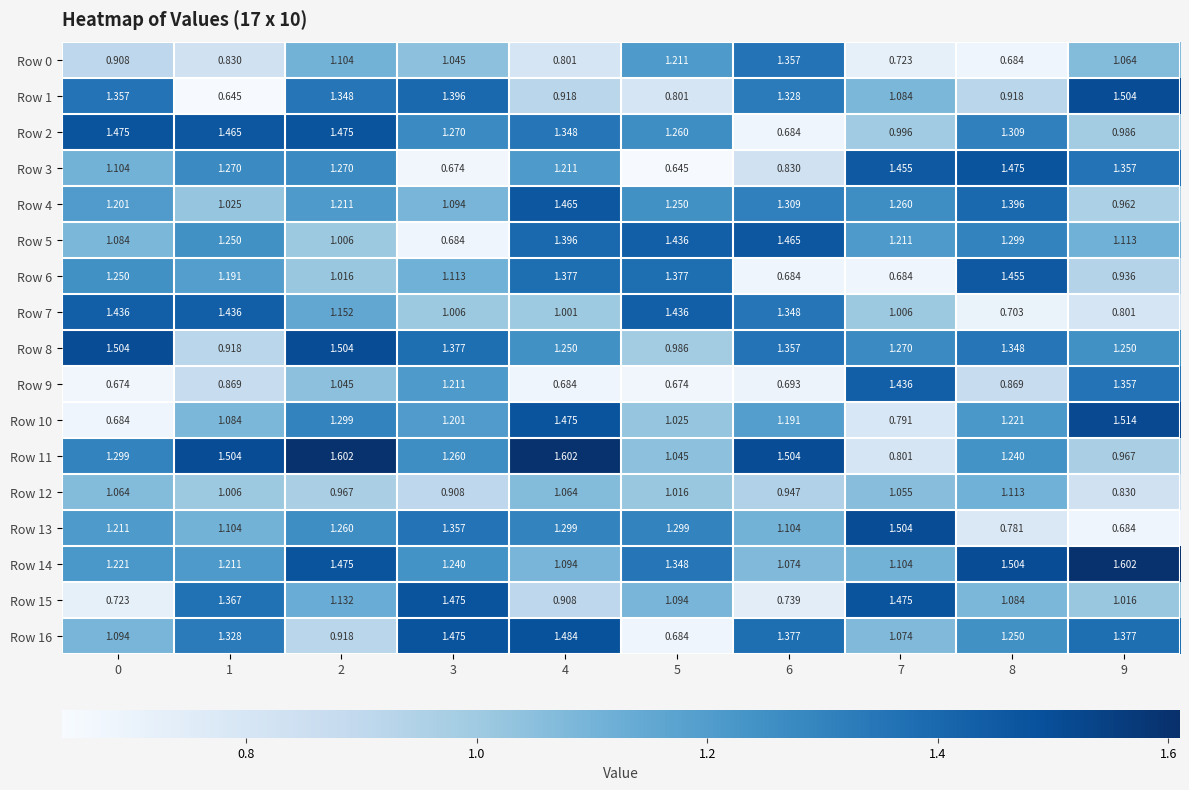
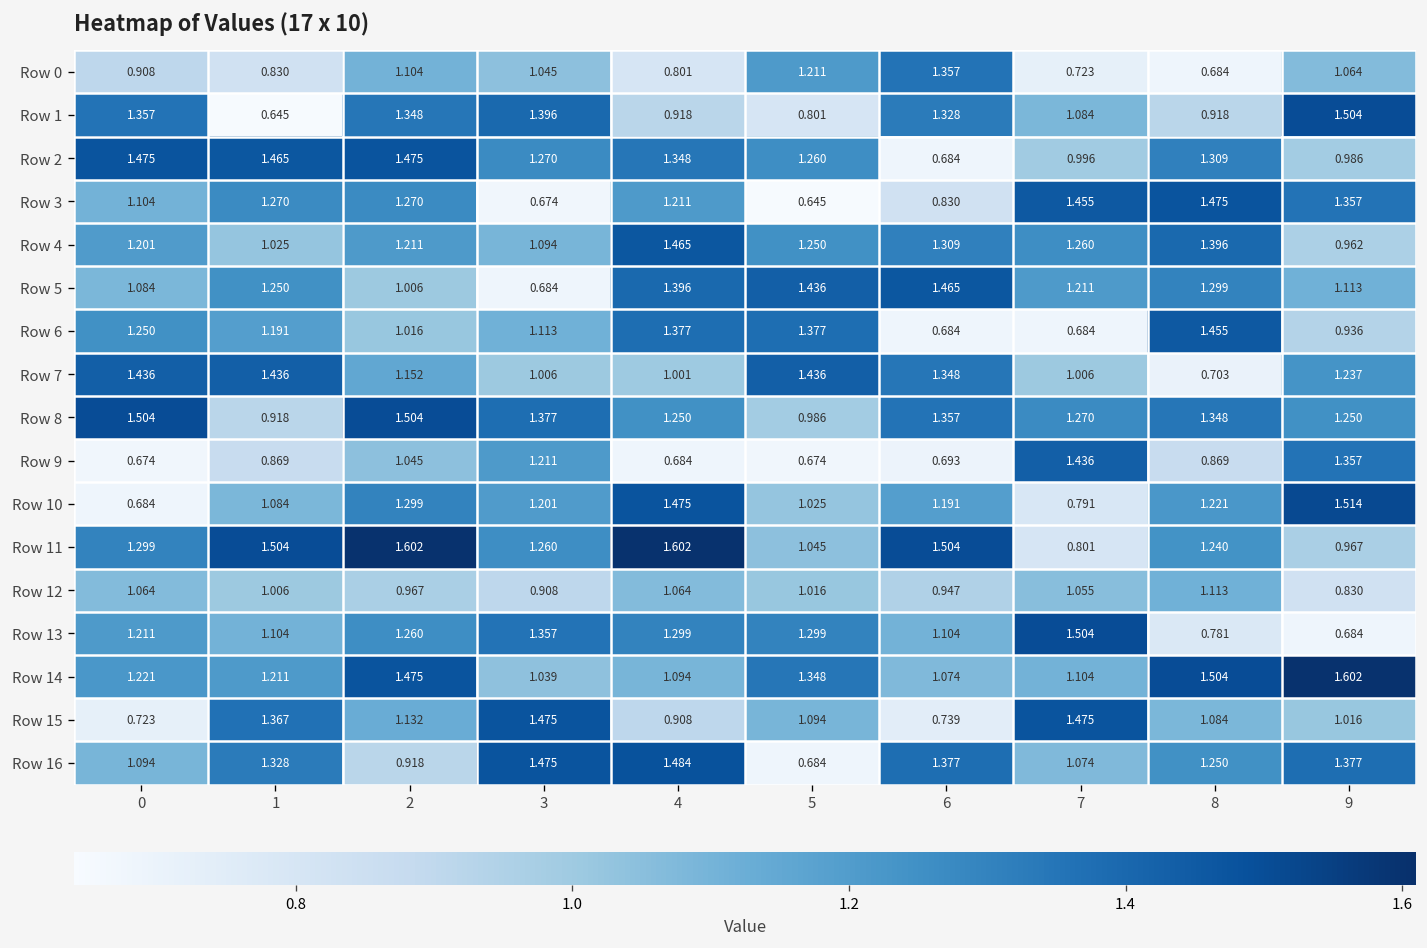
  {
    "Row 0": {
      "0": 0.908,
      "1": 0.830,
      "2": 1.104,
      "3": 1.045,
      "4": 0.801,
      "5": 1.211,
      "6": 1.357,
      "7": 0.723,
      "8": 0.684,
      "9": 1.064
    },
    "Row 1": {
      "0": 1.357,
      "1": 0.645,
      "2": 1.348,
      "3": 1.396,
      "4": 0.918,
      "5": 0.801,
      "6": 1.328,
      "7": 1.084,
      "8": 0.918,
      "9": 1.504
    },
    "Row 2": {
      "0": 1.475,
      "1": 1.465,
      "2": 1.475,
      "3": 1.270,
      "4": 1.348,
      "5": 1.260,
      "6": 0.684,
      "7": 0.996,
      "8": 1.309,
      "9": 0.986
    },
    "Row 3": {
      "0": 1.104,
      "1": 1.270,
      "2": 1.270,
      "3": 0.674,
      "4": 1.211,
      "5": 0.645,
      "6": 0.830,
      "7": 1.455,
      "8": 1.475,
      "9": 1.357
    },
    "Row 4": {
      "0": 1.201,
      "1": 1.025,
      "2": 1.211,
      "3": 1.094,
      "4": 1.465,
      "5": 1.250,
      "6": 1.309,
      "7": 1.260,
      "8": 1.396,
      "9": 0.962
    },
    "Row 5": {
      "0": 1.084,
      "1": 1.250,
      "2": 1.006,
      "3": 0.684,
      "4": 1.396,
      "5": 1.436,
      "6": 1.465,
      "7": 1.211,
      "8": 1.299,
      "9": 1.113
    },
    "Row 6": {
      "0": 1.250,
      "1": 1.191,
      "2": 1.016,
      "3": 1.113,
      "4": 1.377,
      "5": 1.377,
      "6": 0.684,
      "7": 0.684,
      "8": 1.455,
      "9": 0.936
    },
    "Row 7": {
      "0": 1.436,
      "1": 1.436,
      "2": 1.152,
      "3": 1.006,
      "4": 1.001,
      "5": 1.436,
      "6": 1.348,
      "7": 1.006,
      "8": 0.703,
-     "9": 0.801
+     "9": 1.237
    },
    "Row 8": {
      "0": 1.504,
      "1": 0.918,
      "2": 1.504,
      "3": 1.377,
      "4": 1.250,
      "5": 0.986,
      "6": 1.357,
      "7": 1.270,
      "8": 1.348,
      "9": 1.250
    },
    "Row 9": {
      "0": 0.674,
      "1": 0.869,
      "2": 1.045,
      "3": 1.211,
      "4": 0.684,
      "5": 0.674,
      "6": 0.693,
      "7": 1.436,
      "8": 0.869,
      "9": 1.357
    },
    "Row 10": {
      "0": 0.684,
      "1": 1.084,
      "2": 1.299,
      "3": 1.201,
      "4": 1.475,
      "5": 1.025,
      "6": 1.191,
      "7": 0.791,
      "8": 1.221,
      "9": 1.514
    },
    "Row 11": {
      "0": 1.299,
      "1": 1.504,
      "2": 1.602,
      "3": 1.260,
      "4": 1.602,
      "5": 1.045,
      "6": 1.504,
      "7": 0.801,
      "8": 1.240,
      "9": 0.967
    },
    "Row 12": {
      "0": 1.064,
      "1": 1.006,
      "2": 0.967,
      "3": 0.908,
      "4": 1.064,
      "5": 1.016,
      "6": 0.947,
      "7": 1.055,
      "8": 1.113,
      "9": 0.830
    },
    "Row 13": {
      "0": 1.211,
      "1": 1.104,
      "2": 1.260,
      "3": 1.357,
      "4": 1.299,
      "5": 1.299,
      "6": 1.104,
      "7": 1.504,
      "8": 0.781,
      "9": 0.684
    },
    "Row 14": {
      "0": 1.221,
      "1": 1.211,
      "2": 1.475,
-     "3": 1.240,
+     "3": 1.039,
      "4": 1.094,
      "5": 1.348,
      "6": 1.074,
      "7": 1.104,
      "8": 1.504,
      "9": 1.602
    },
    "Row 15": {
      "0": 0.723,
      "1": 1.367,
      "2": 1.132,
      "3": 1.475,
      "4": 0.908,
      "5": 1.094,
      "6": 0.739,
      "7": 1.475,
      "8": 1.084,
      "9": 1.016
    },
    "Row 16": {
      "0": 1.094,
      "1": 1.328,
      "2": 0.918,
      "3": 1.475,
      "4": 1.484,
      "5": 0.684,
      "6": 1.377,
      "7": 1.074,
      "8": 1.250,
      "9": 1.377
    }
  }
